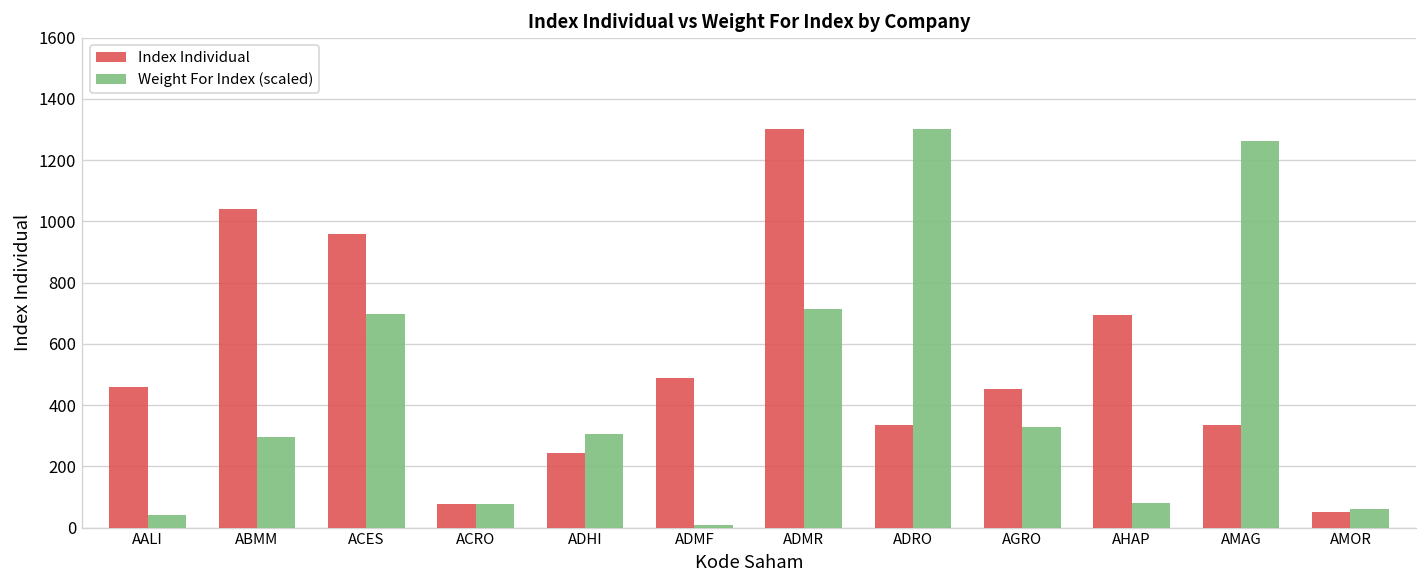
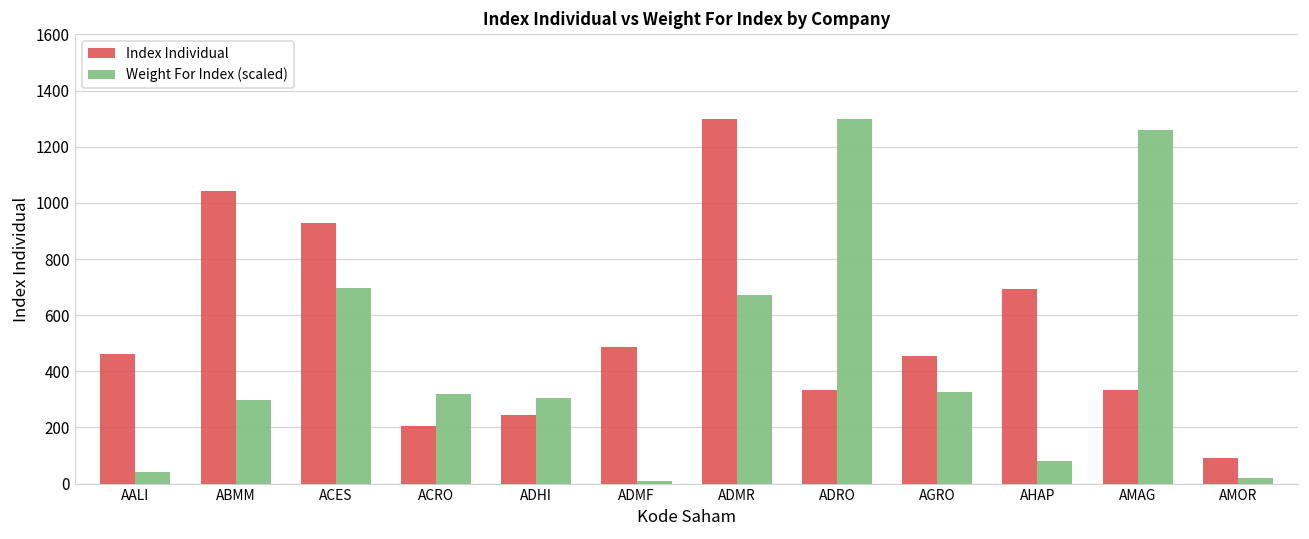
  {
    "Index Individual": {
      "AALI": 460,
      "ABMM": 1040,
-     "ACES": 960,
-     "ACRO": 80,
+     "ACES": 930,
+     "ACRO": 200,
      "ADHI": 240,
      "ADMF": 490,
      "ADMR": 1300,
      "ADRO": 330,
      "AGRO": 450,
      "AHAP": 690,
      "AMAG": 330,
-     "AMOR": 50
+     "AMOR": 90
    },
    "Weight For Index (scaled)": {
      "AALI": 40,
      "ABMM": 300,
      "ACES": 700,
-     "ACRO": 80,
+     "ACRO": 320,
      "ADHI": 310,
-     "ADMR": 710,
+     "ADMR": 670,
      "ADRO": 1300,
      "AGRO": 330,
      "AHAP": 80,
      "AMAG": 1260,
-     "AMOR": 60
+     "AMOR": 20
    }
  }
